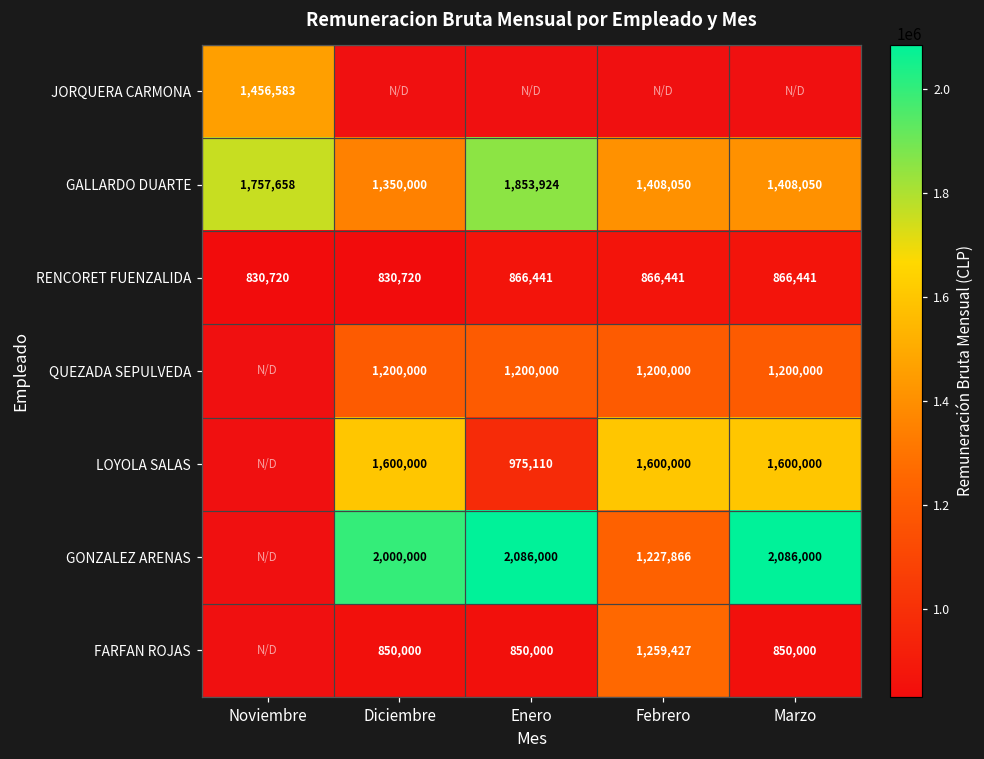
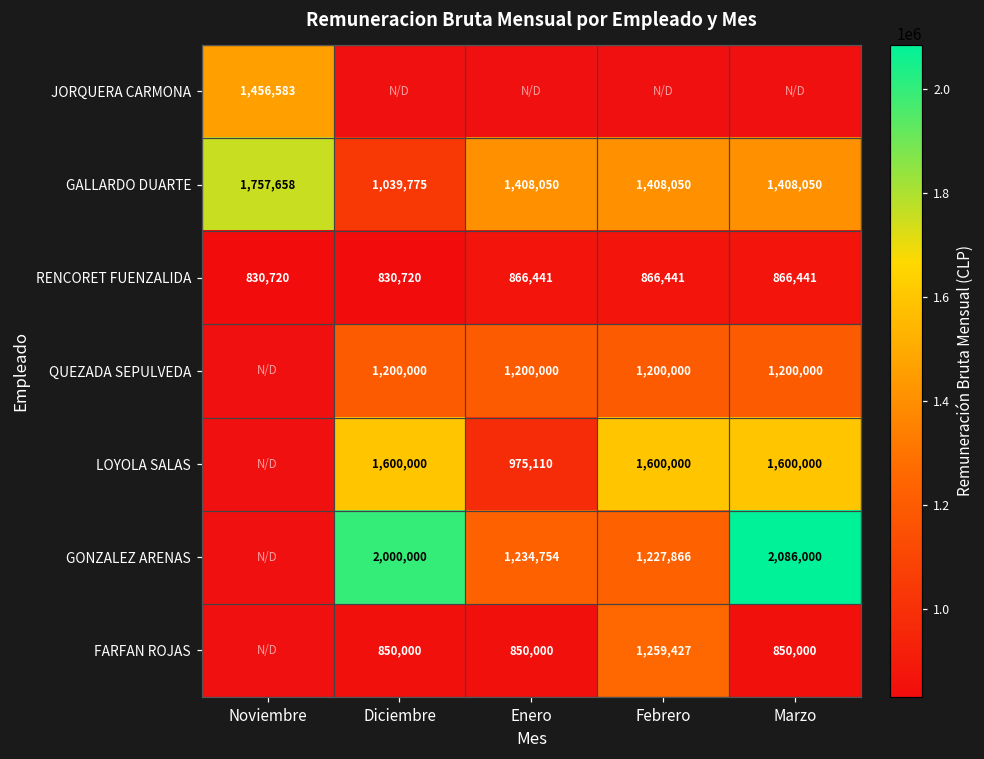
  {
    "JORQUERA CARMONA": {
      "Noviembre": "1,456,583"
    },
    "GALLARDO DUARTE": {
      "Noviembre": "1,757,658",
-     "Diciembre": "1,350,000",
-     "Enero": "1,853,924",
+     "Diciembre": "1,039,775",
+     "Enero": "1,408,050",
      "Febrero": "1,408,050",
      "Marzo": "1,408,050"
    },
    "RENCORET FUENZALIDA": {
      "Noviembre": "830,720",
      "Diciembre": "830,720",
      "Enero": "866,441",
      "Febrero": "866,441",
      "Marzo": "866,441"
    },
    "QUEZADA SEPULVEDA": {
      "Diciembre": "1,200,000",
      "Enero": "1,200,000",
      "Febrero": "1,200,000",
      "Marzo": "1,200,000"
    },
    "LOYOLA SALAS": {
      "Diciembre": "1,600,000",
      "Enero": "975,110",
      "Febrero": "1,600,000",
      "Marzo": "1,600,000"
    },
    "GONZALEZ ARENAS": {
      "Diciembre": "2,000,000",
-     "Enero": "2,086,000",
+     "Enero": "1,234,754",
      "Febrero": "1,227,866",
      "Marzo": "2,086,000"
    },
    "FARFAN ROJAS": {
      "Diciembre": "850,000",
      "Enero": "850,000",
      "Febrero": "1,259,427",
      "Marzo": "850,000"
    }
  }
